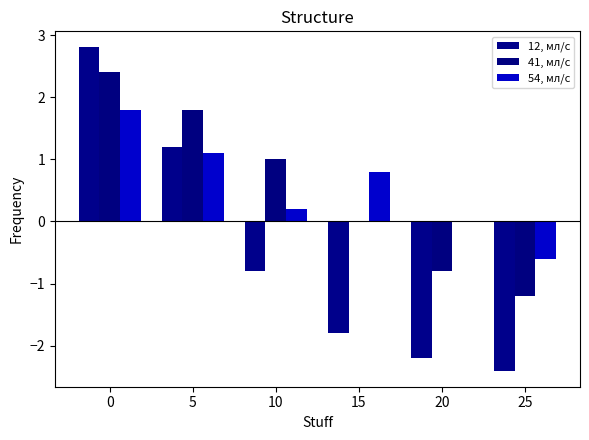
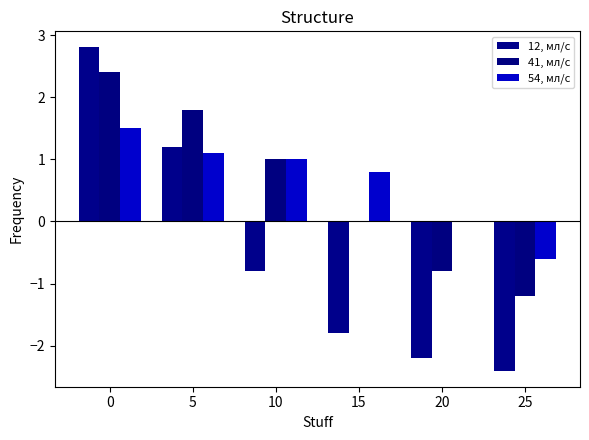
  {
    "54, мл/с": {
-     "0": 1.8,
+     "0": 1.5,
      "5": 1.1,
-     "10": 0.2,
+     "10": 1.0,
      "15": 0.8,
      "20": 0.0,
      "25": -0.6
    }
  }
